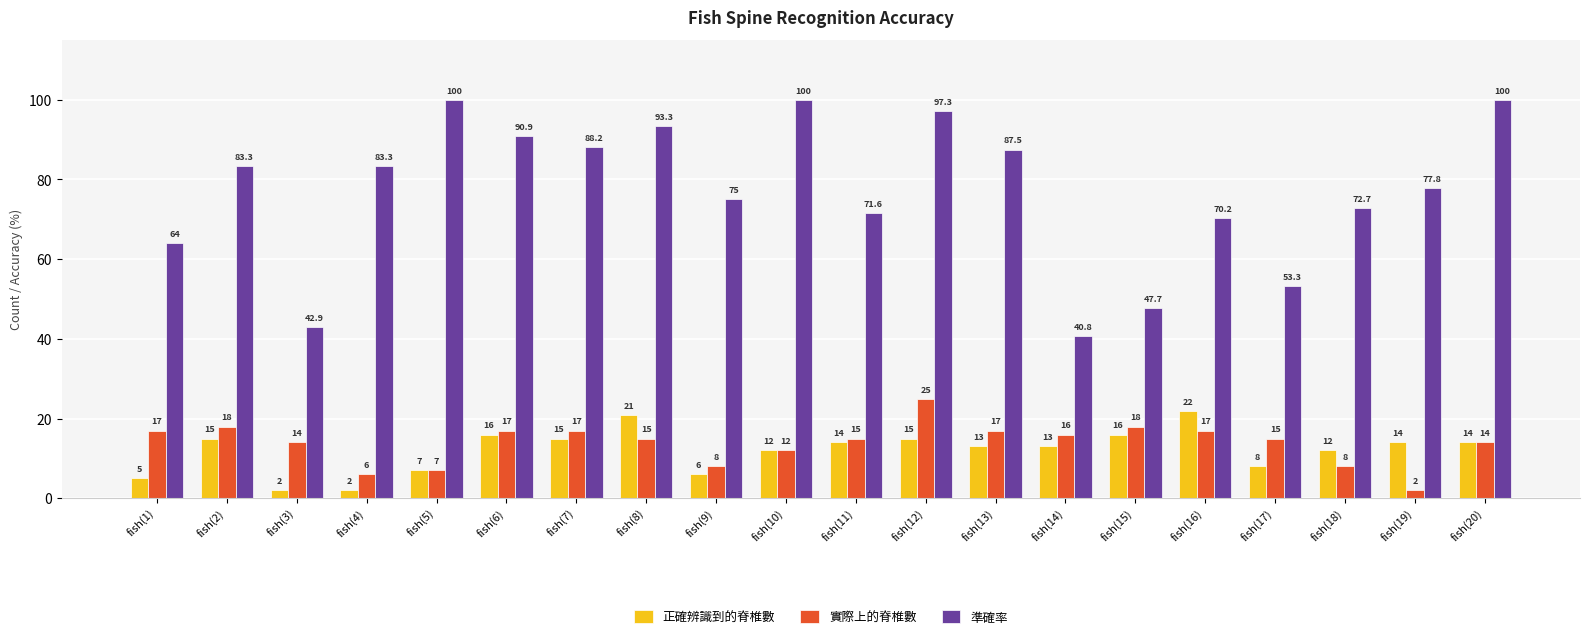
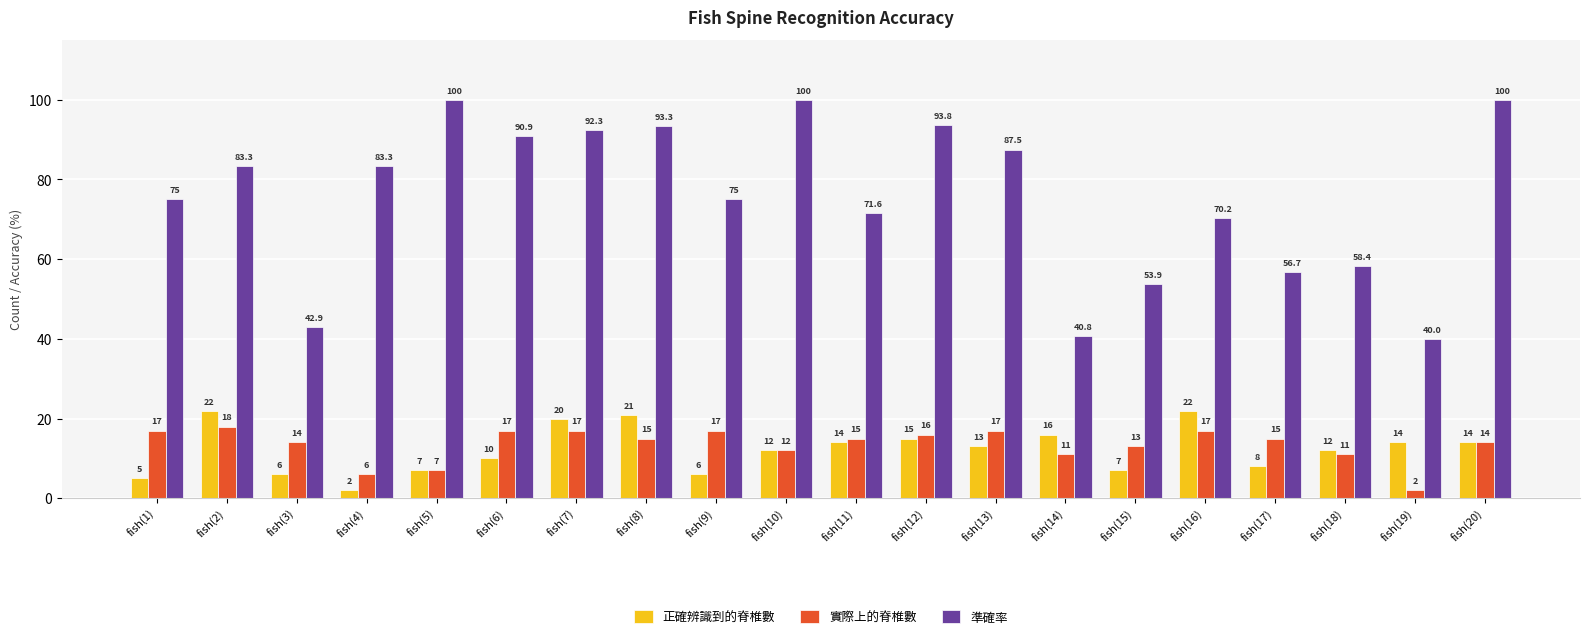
  {
    "正確辨識到的脊椎數": {
      "fish(1)": 5,
-     "fish(2)": 15,
-     "fish(3)": 2,
+     "fish(2)": 22,
+     "fish(3)": 6,
      "fish(4)": 2,
      "fish(5)": 7,
-     "fish(6)": 16,
-     "fish(7)": 15,
+     "fish(6)": 10,
+     "fish(7)": 20,
      "fish(8)": 21,
      "fish(9)": 6,
      "fish(10)": 12,
      "fish(11)": 14,
      "fish(12)": 15,
      "fish(13)": 13,
-     "fish(14)": 13,
-     "fish(15)": 16,
+     "fish(14)": 16,
+     "fish(15)": 7,
      "fish(16)": 22,
      "fish(17)": 8,
      "fish(18)": 12,
      "fish(19)": 14,
      "fish(20)": 14
    },
    "實際上的脊椎數": {
      "fish(1)": 17,
      "fish(2)": 18,
      "fish(3)": 14,
      "fish(4)": 6,
      "fish(5)": 7,
      "fish(6)": 17,
      "fish(7)": 17,
      "fish(8)": 15,
-     "fish(9)": 8,
+     "fish(9)": 17,
      "fish(10)": 12,
      "fish(11)": 15,
-     "fish(12)": 25,
+     "fish(12)": 16,
      "fish(13)": 17,
-     "fish(14)": 16,
-     "fish(15)": 18,
+     "fish(14)": 11,
+     "fish(15)": 13,
      "fish(16)": 17,
      "fish(17)": 15,
-     "fish(18)": 8,
+     "fish(18)": 11,
      "fish(19)": 2,
      "fish(20)": 14
    },
    "準確率": {
-     "fish(1)": 64,
+     "fish(1)": 75,
      "fish(2)": 83.3,
      "fish(3)": 42.9,
      "fish(4)": 83.3,
      "fish(5)": 100,
      "fish(6)": 90.9,
-     "fish(7)": 88.2,
+     "fish(7)": 92.3,
      "fish(8)": 93.3,
      "fish(9)": 75,
      "fish(10)": 100,
      "fish(11)": 71.6,
-     "fish(12)": 97.3,
+     "fish(12)": 93.8,
      "fish(13)": 87.5,
      "fish(14)": 40.8,
-     "fish(15)": 47.7,
+     "fish(15)": 53.9,
      "fish(16)": 70.2,
-     "fish(17)": 53.3,
-     "fish(18)": 72.7,
-     "fish(19)": 77.8,
+     "fish(17)": 56.7,
+     "fish(18)": 58.4,
+     "fish(19)": 40.0,
      "fish(20)": 100
    }
  }
